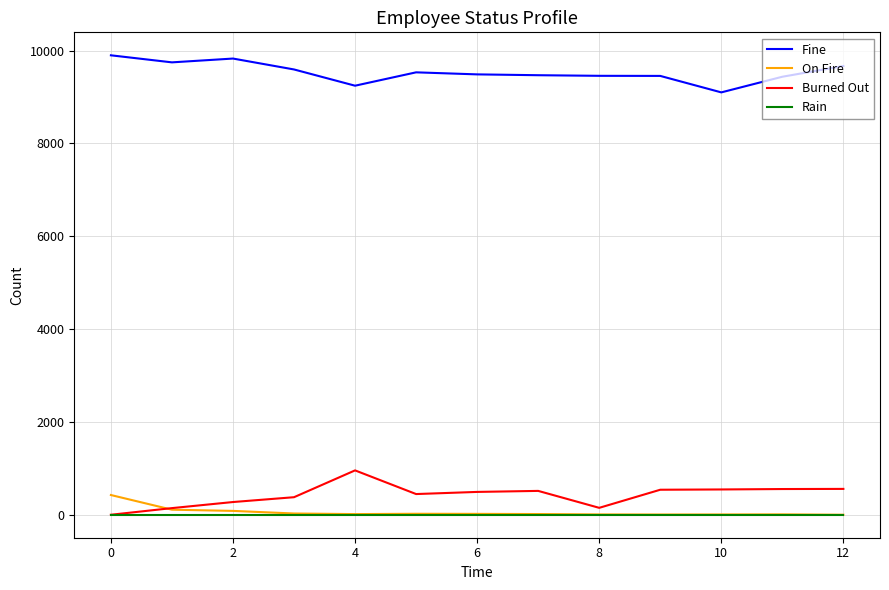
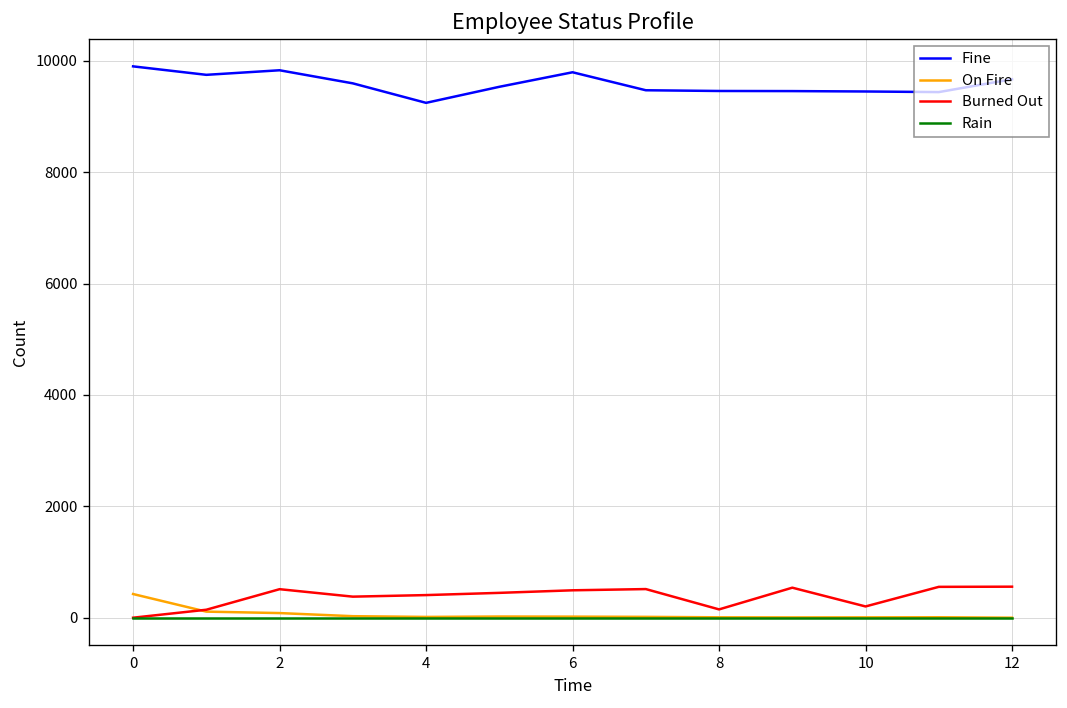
  {
    "Fine": {
      "0": 9900,
      "2": 9800,
      "4": 9200,
-     "6": 9500,
+     "6": 9800,
      "8": 9500,
-     "10": 9100
+     "10": 9400
    },
    "On Fire": {
      "0": 400,
      "2": 100
    },
    "Burned Out": {
-     "2": 300,
-     "4": 1000,
+     "2": 500,
+     "4": 400,
      "6": 500,
      "8": 100,
-     "10": 500,
+     "10": 200,
      "12": 600
    },
    "Rain": {
      "2": 0
    }
  }
